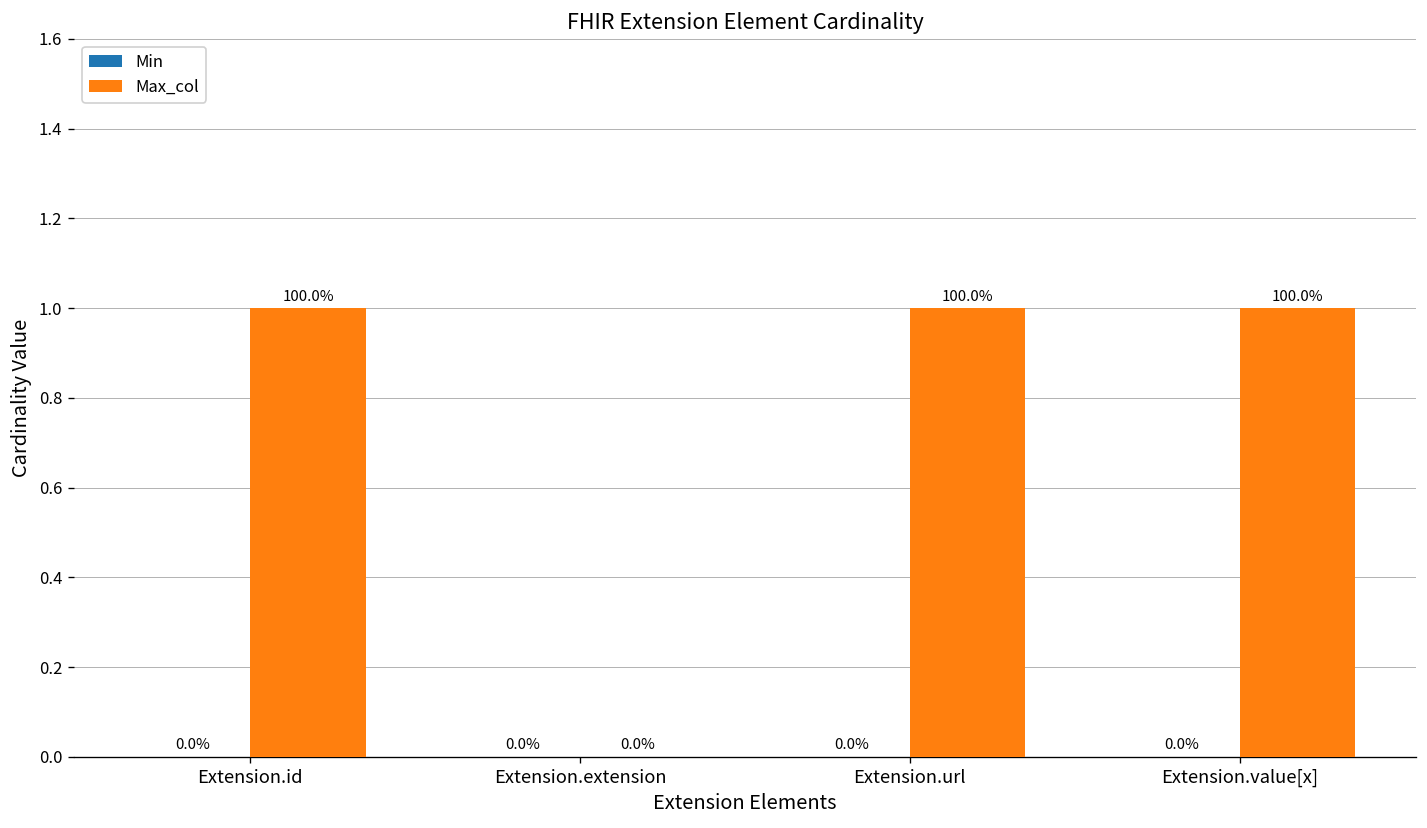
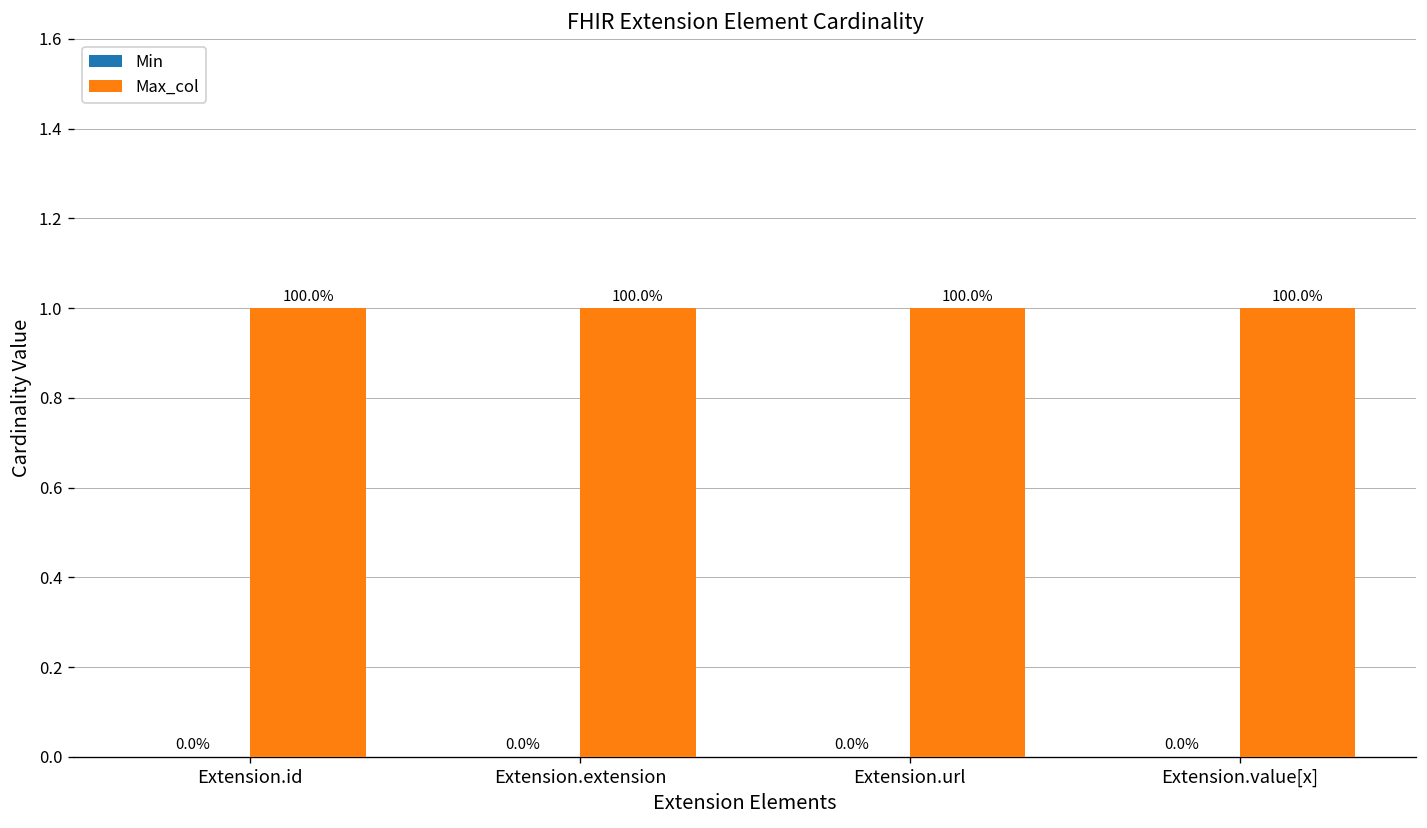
  {
    "Min": {
      "Extension.id": "0.0%",
      "Extension.extension": "0.0%",
      "Extension.url": "0.0%",
      "Extension.value[x]": "0.0%"
    },
    "Max_col": {
      "Extension.id": "100.0%",
-     "Extension.extension": "0.0%",
+     "Extension.extension": "100.0%",
      "Extension.url": "100.0%",
      "Extension.value[x]": "100.0%"
    }
  }
